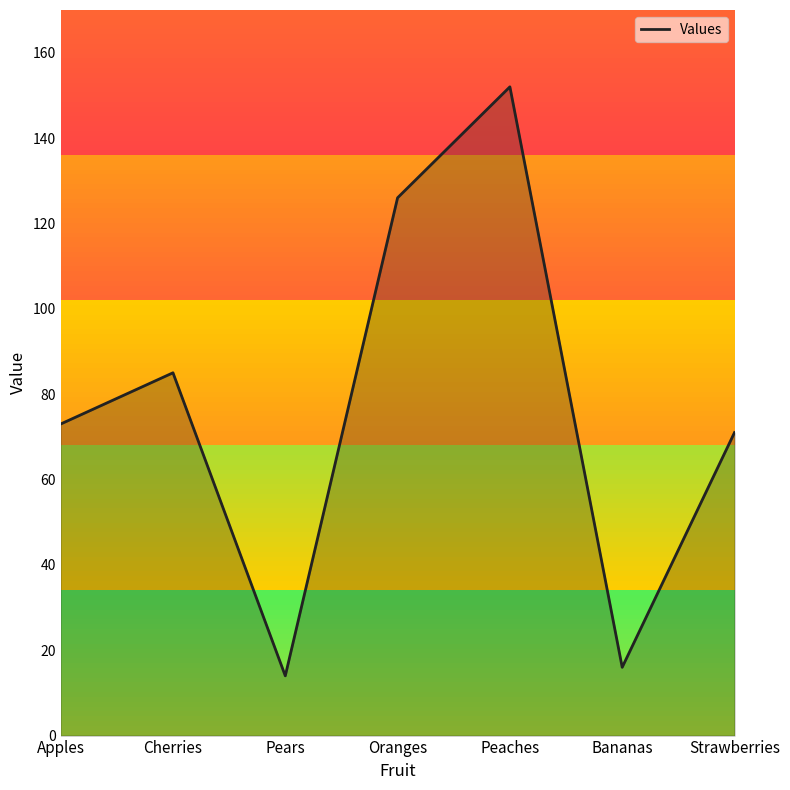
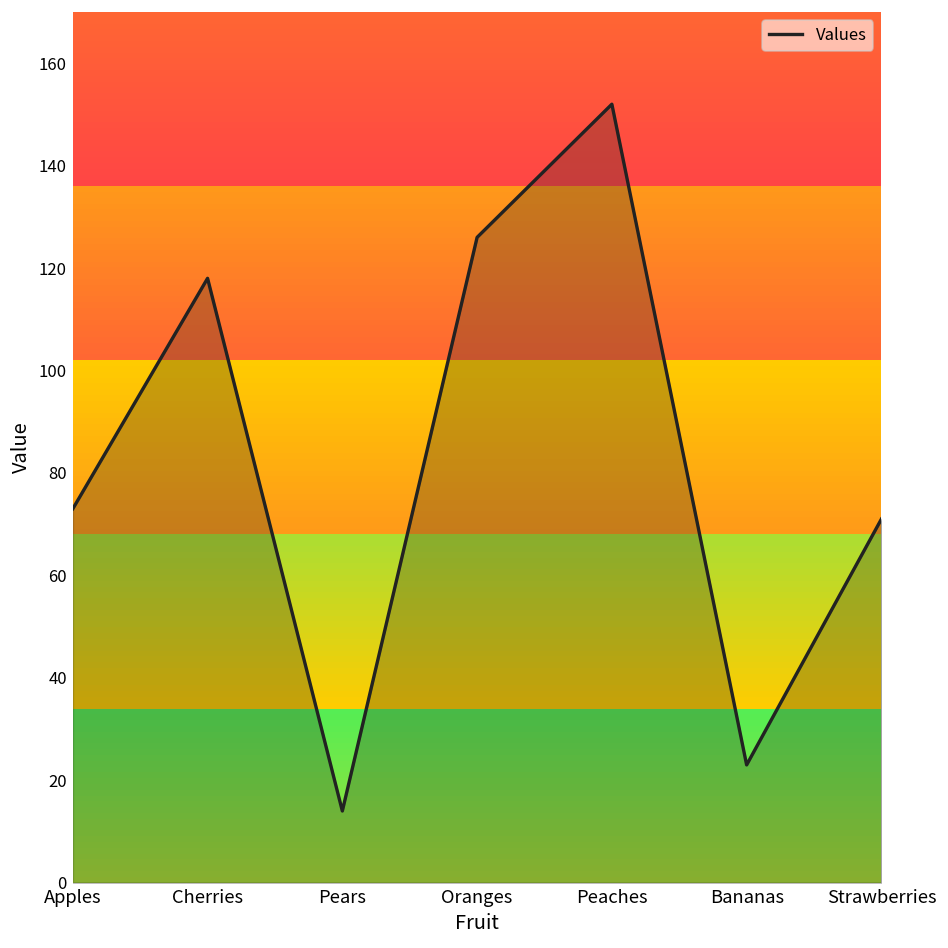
  {
    "Apples": 73,
-   "Cherries": 85,
+   "Cherries": 118,
    "Pears": 14,
    "Oranges": 126,
    "Peaches": 152,
-   "Bananas": 16,
+   "Bananas": 23,
    "Strawberries": 71
  }
